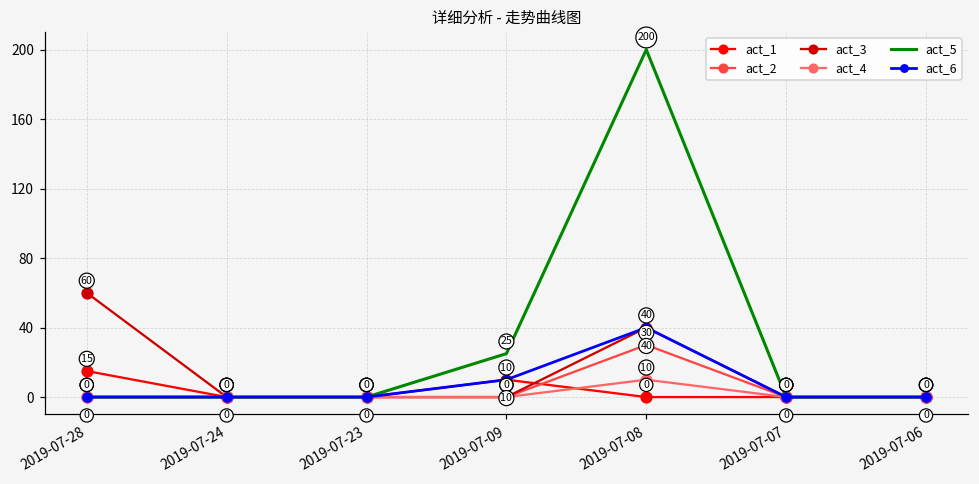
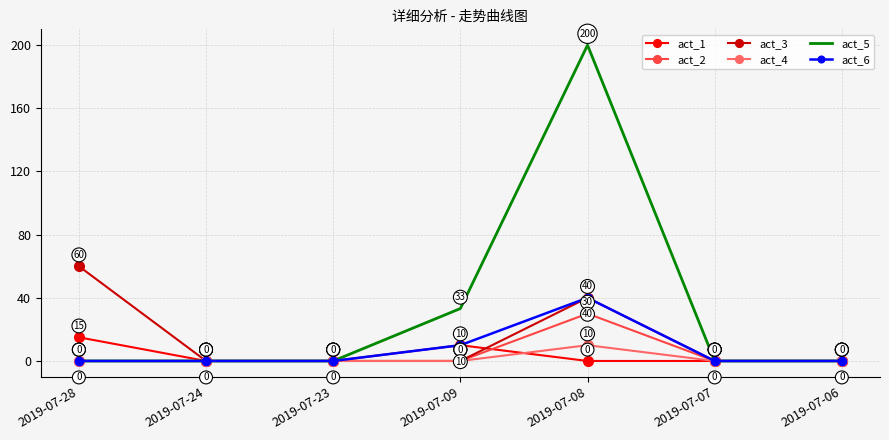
  {
    "act_5": {
-     "2019-07-09": 25
+     "2019-07-09": 33
    }
  }
